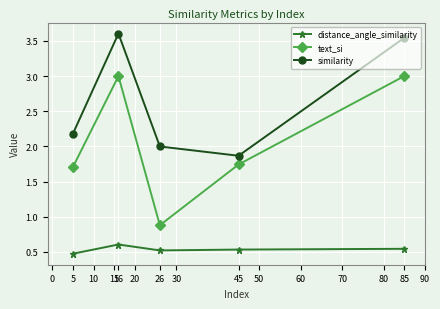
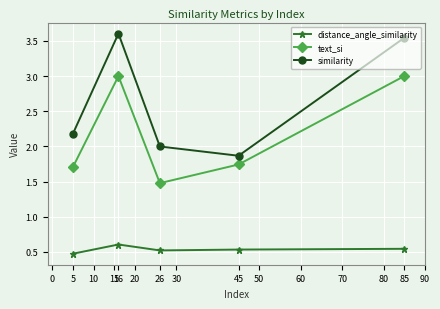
  {
    "text_si": {
      "5": 1.7,
-     "26": 0.9,
+     "26": 1.5,
      "45": 1.7,
      "85": 3.0
    }
  }
